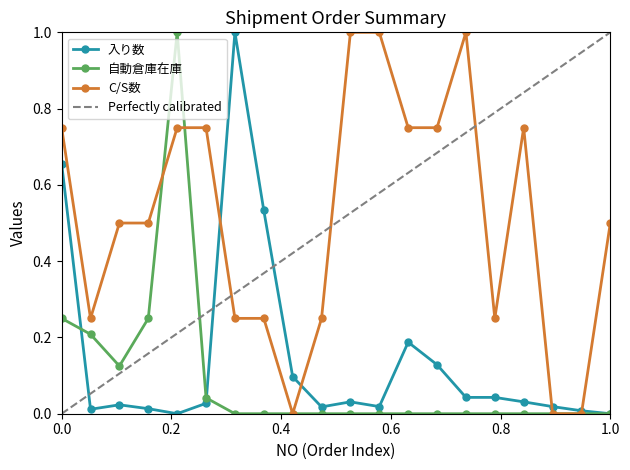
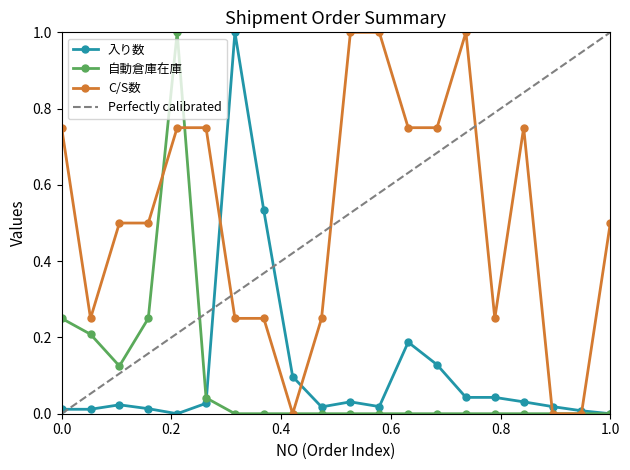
  {
    "入り数": {
-     "0.0": 0.66
+     "0.0": 0.01
    },
    "自動倉庫在庫": {
      "0.0": 0.25
    },
    "C/S数": {
      "0.0": 0.75,
      "1.0": 0.50
    },
    "Perfectly calibrated": {
      "0.0": 0.00,
      "1.0": 1.00
    }
  }
